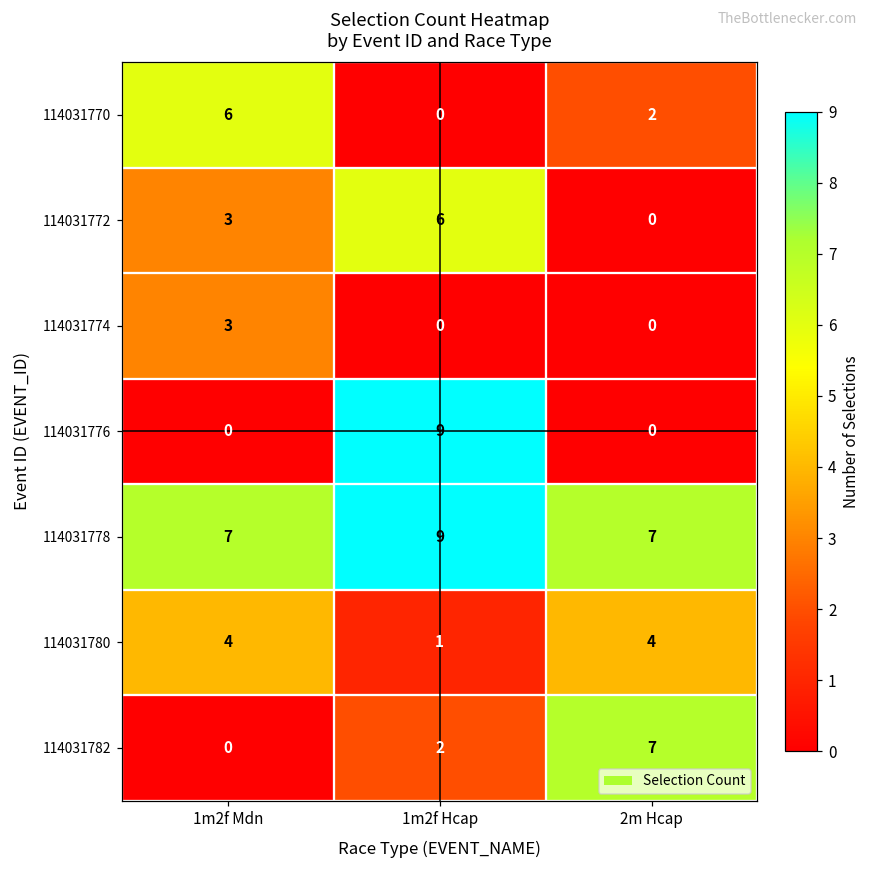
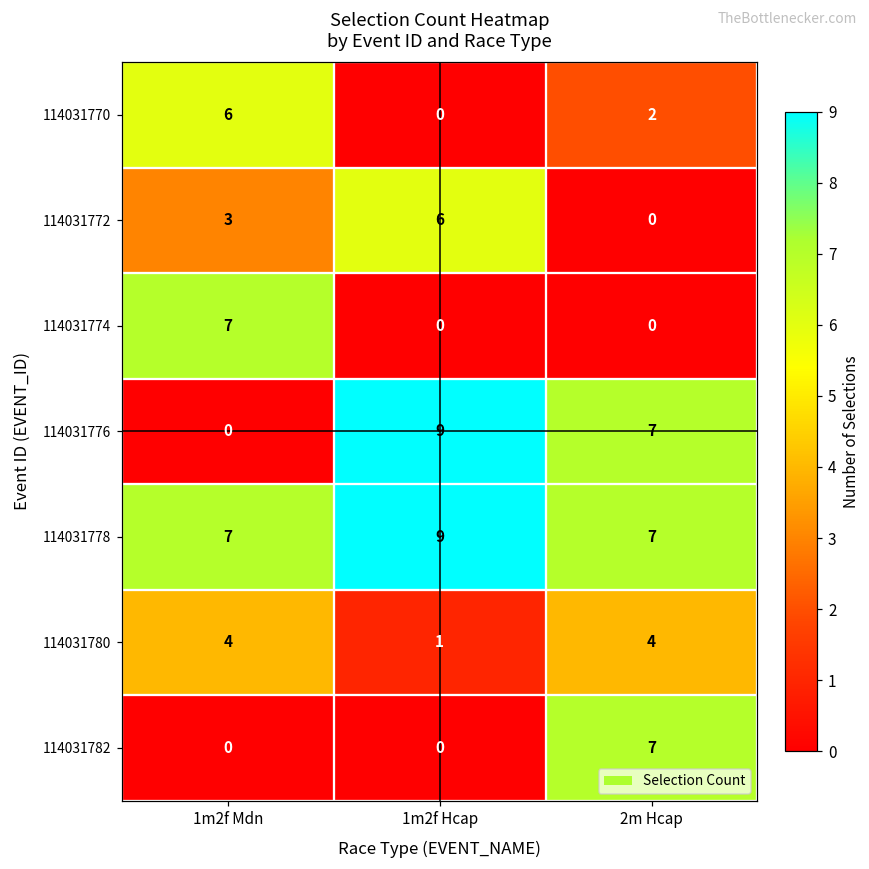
  {
    "114031770": {
      "1m2f Mdn": 6,
      "1m2f Hcap": 0,
      "2m Hcap": 2
    },
    "114031772": {
      "1m2f Mdn": 3,
      "1m2f Hcap": 6,
      "2m Hcap": 0
    },
    "114031774": {
-     "1m2f Mdn": 3,
+     "1m2f Mdn": 7,
      "1m2f Hcap": 0,
      "2m Hcap": 0
    },
    "114031776": {
      "1m2f Mdn": 0,
      "1m2f Hcap": 9,
-     "2m Hcap": 0
+     "2m Hcap": 7
    },
    "114031778": {
      "1m2f Mdn": 7,
      "1m2f Hcap": 9,
      "2m Hcap": 7
    },
    "114031780": {
      "1m2f Mdn": 4,
      "1m2f Hcap": 1,
      "2m Hcap": 4
    },
    "114031782": {
      "1m2f Mdn": 0,
-     "1m2f Hcap": 2,
+     "1m2f Hcap": 0,
      "2m Hcap": 7
    }
  }
